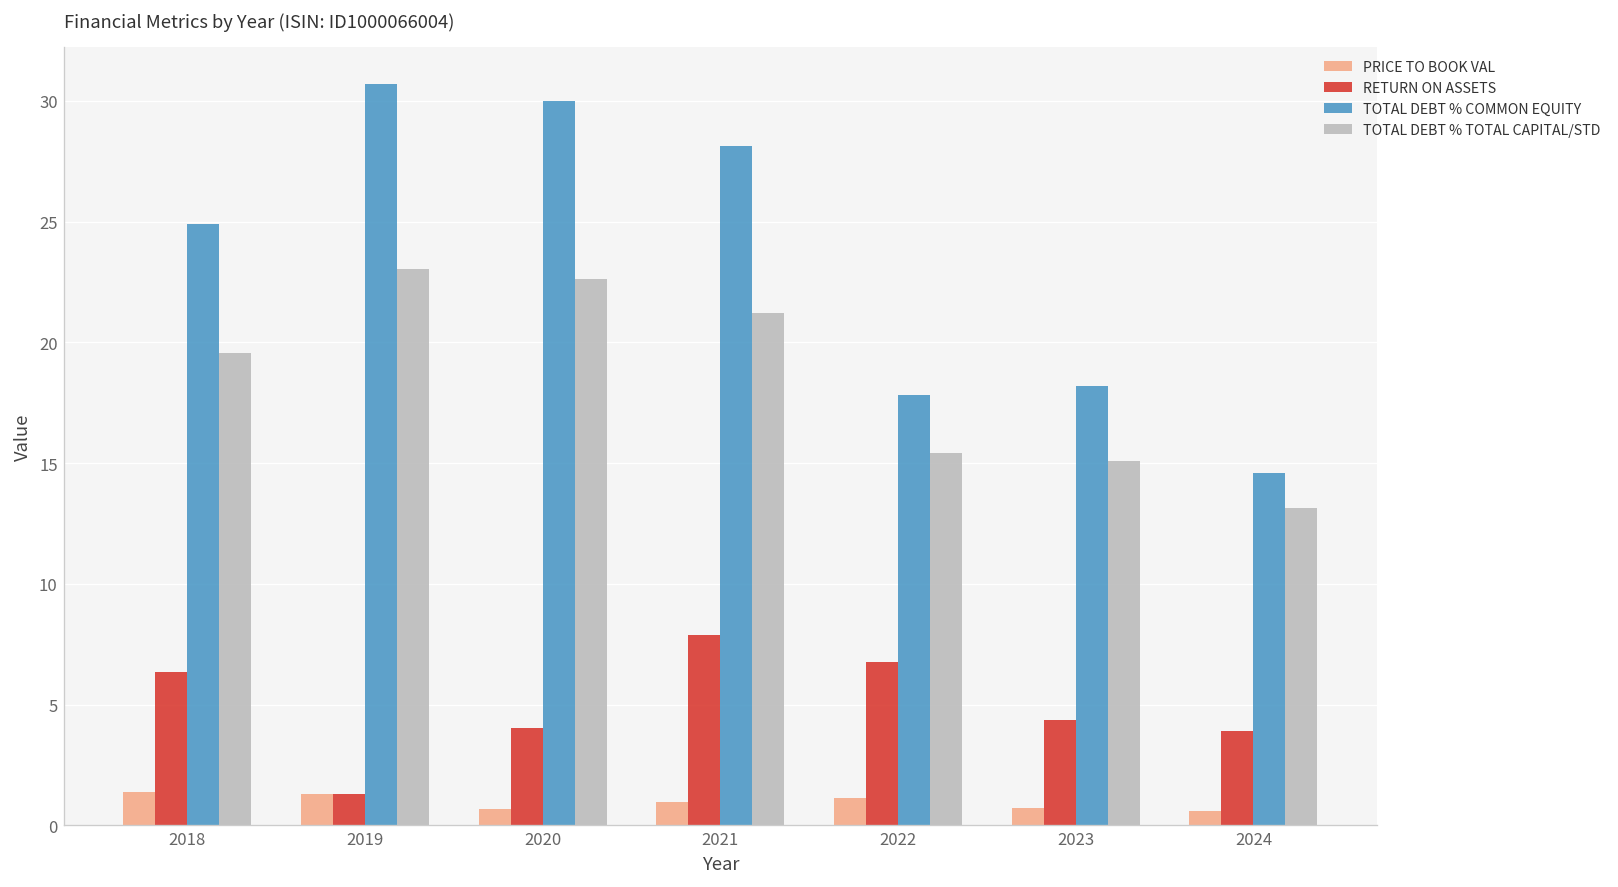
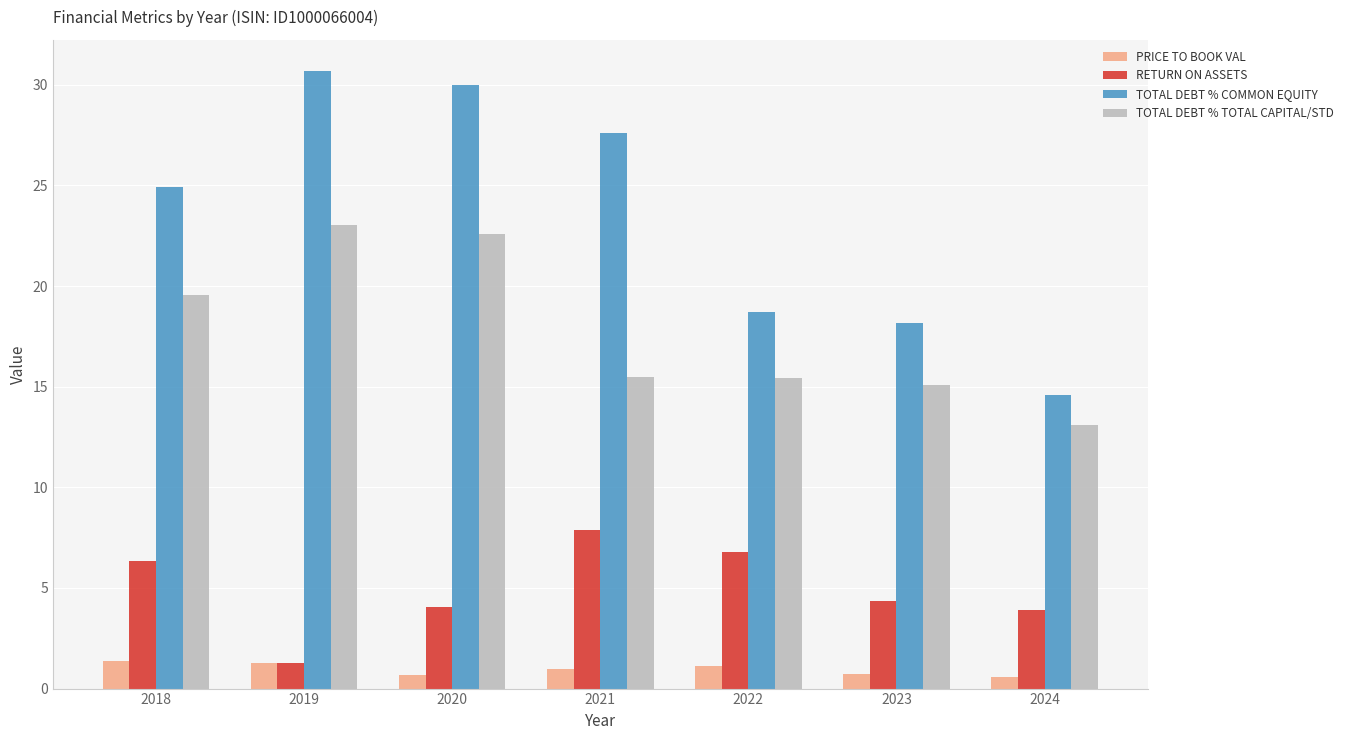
  {
    "PRICE TO BOOK VAL": {
      "2018": 1.4,
      "2019": 1.3,
      "2020": 0.7,
      "2021": 1.0,
      "2022": 1.1,
      "2023": 0.7,
      "2024": 0.6
    },
    "RETURN ON ASSETS": {
      "2018": 6.4,
      "2019": 1.3,
      "2020": 4.0,
      "2021": 7.9,
      "2022": 6.8,
      "2023": 4.4,
      "2024": 3.9
    },
    "TOTAL DEBT % COMMON EQUITY": {
      "2018": 24.9,
      "2019": 30.7,
      "2020": 30.0,
-     "2021": 28.1,
-     "2022": 17.8,
+     "2021": 27.6,
+     "2022": 18.7,
      "2023": 18.2,
      "2024": 14.6
    },
    "TOTAL DEBT % TOTAL CAPITAL/STD": {
      "2018": 19.6,
      "2019": 23.1,
      "2020": 22.6,
-     "2021": 21.2,
+     "2021": 15.5,
      "2022": 15.4,
      "2023": 15.1,
      "2024": 13.1
    }
  }
